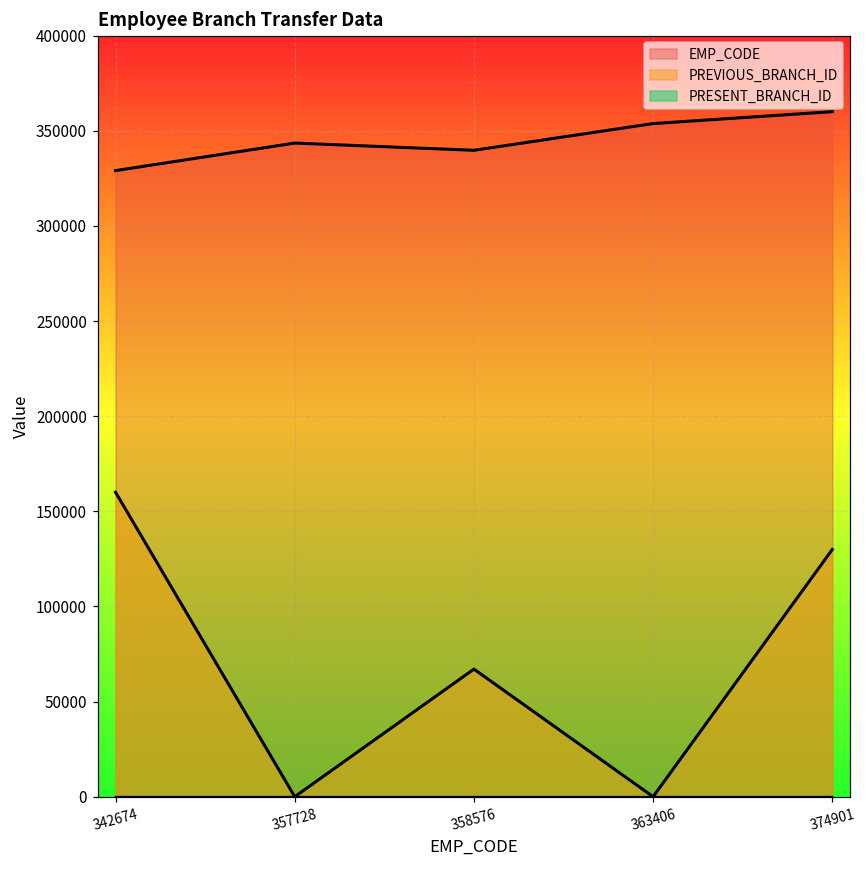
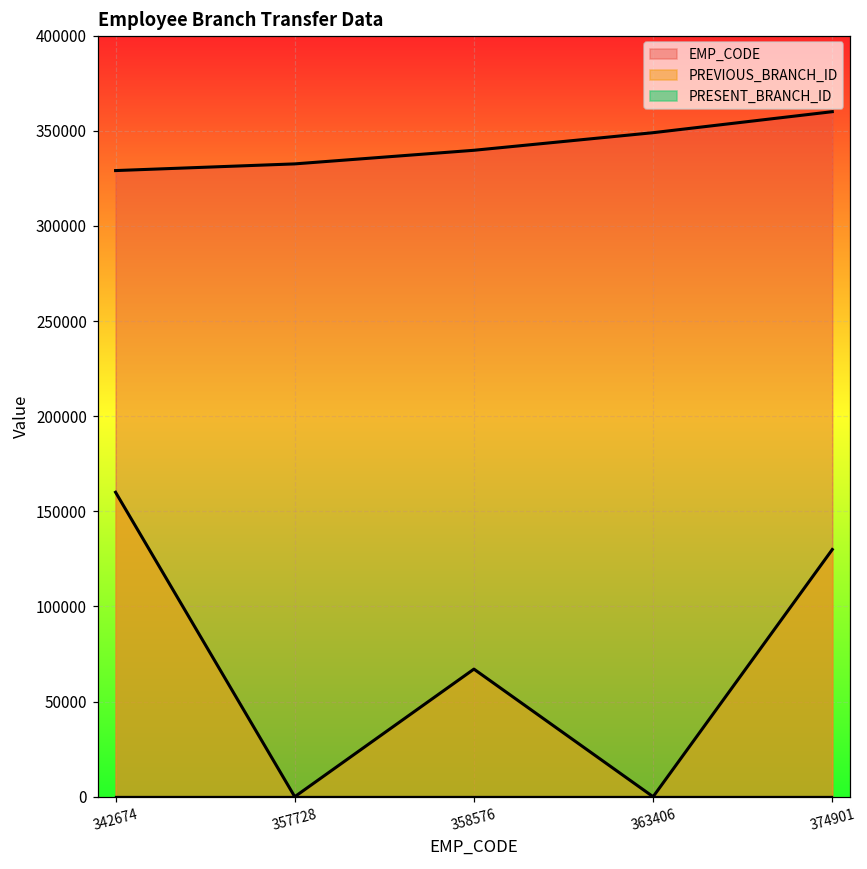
  {
    "EMP_CODE": {
      "342674": 329000,
-     "357728": 344000,
+     "357728": 333000,
      "358576": 340000,
-     "363406": 354000,
+     "363406": 349000,
      "374901": 360000
    },
    "PREVIOUS_BRANCH_ID": {
      "342674": 160000,
      "358576": 67000,
      "374901": 130000
    },
    "PRESENT_BRANCH_ID": {
      "342674": 0,
      "358576": 0,
      "374901": 0
    }
  }
